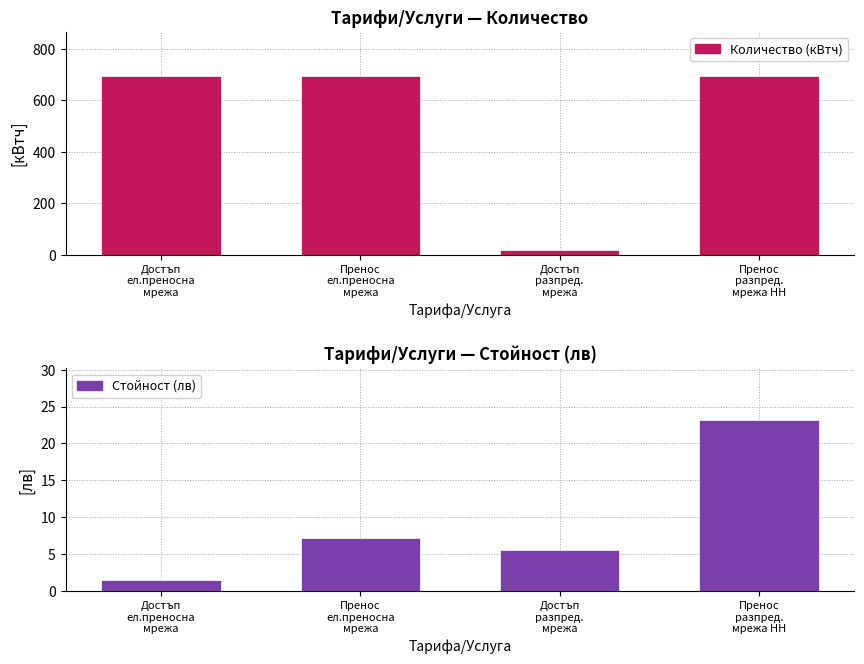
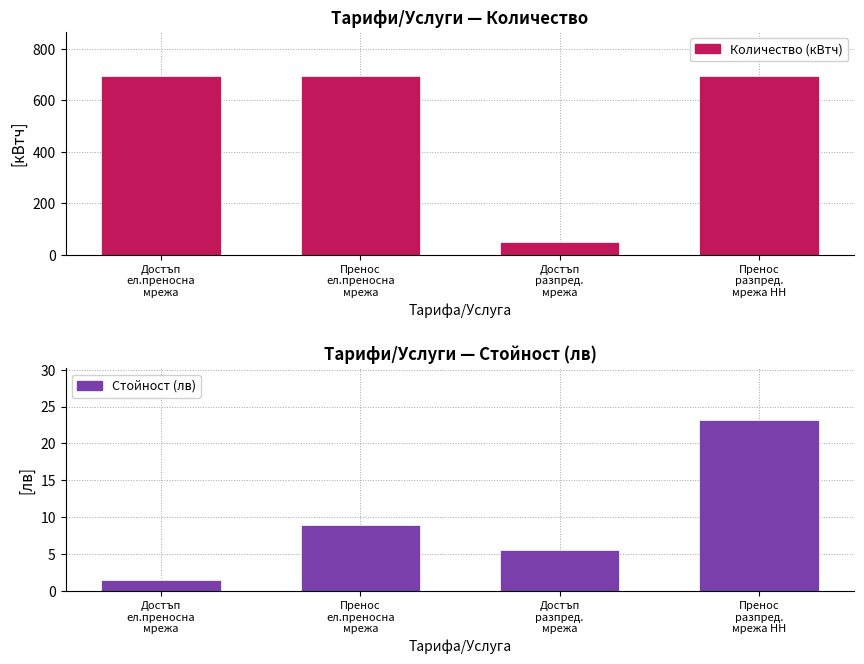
  {
    "Тарифи/Услуги — Количество": {
      "Достъп ел.преносна мрежа": 690,
      "Пренос ел.преносна мрежа": 690,
-     "Достъп разпред. мрежа": 20,
+     "Достъп разпред. мрежа": 50,
      "Пренос разпред. мрежа НН": 690
    },
    "Тарифи/Услуги — Стойност (лв)": {
      "Достъп ел.преносна мрежа": 2,
-     "Пренос ел.преносна мрежа": 7,
+     "Пренос ел.преносна мрежа": 9,
      "Достъп разпред. мрежа": 6,
      "Пренос разпред. мрежа НН": 23
    }
  }
